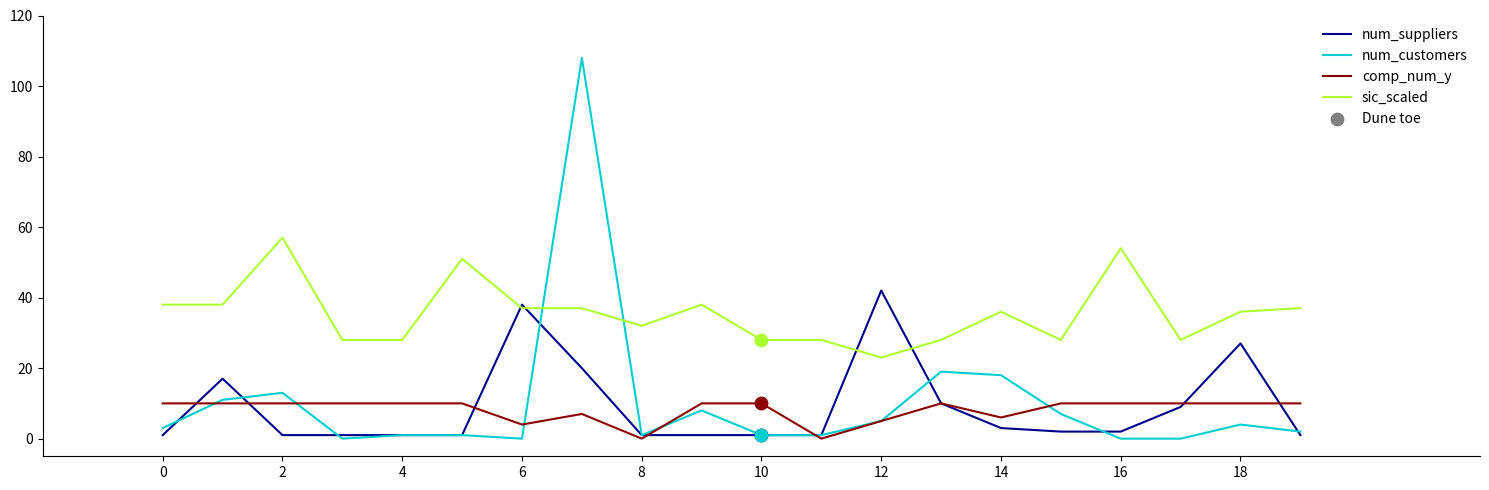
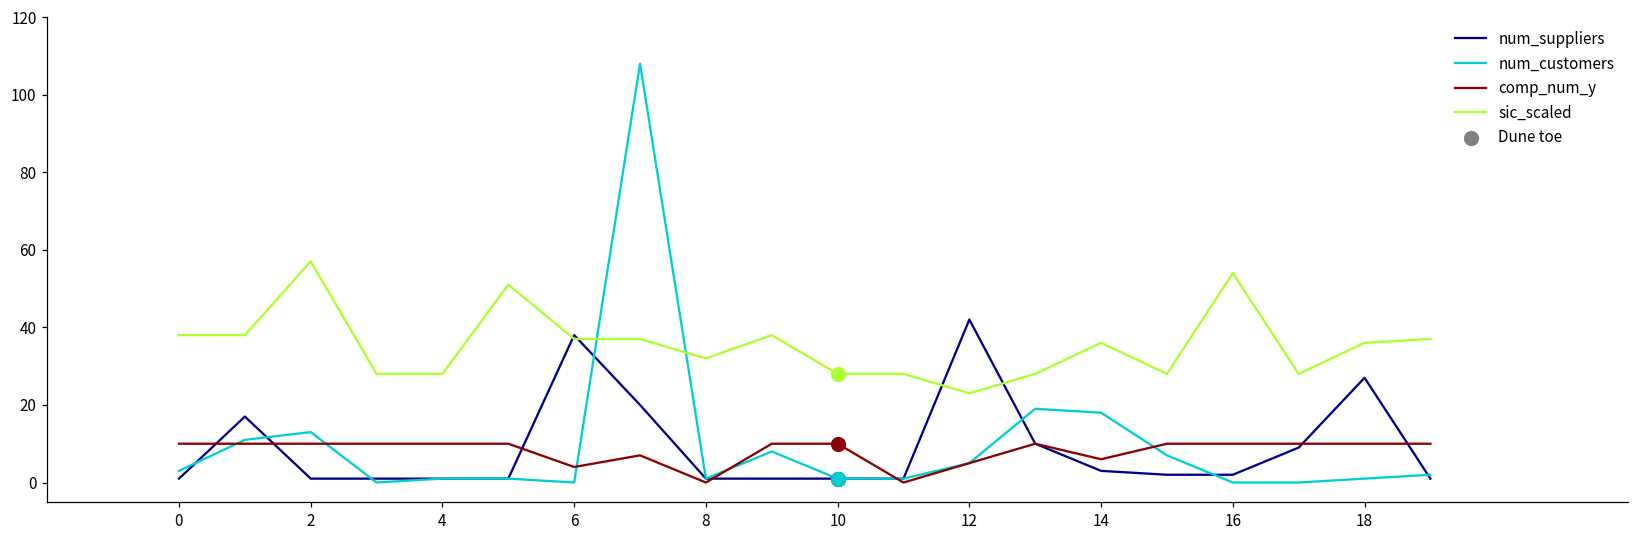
  {
    "num_customers": {
      "0": 3,
      "2": 13,
      "6": 0,
      "14": 18,
      "16": 0,
-     "18": 4
+     "18": 1
    }
  }
